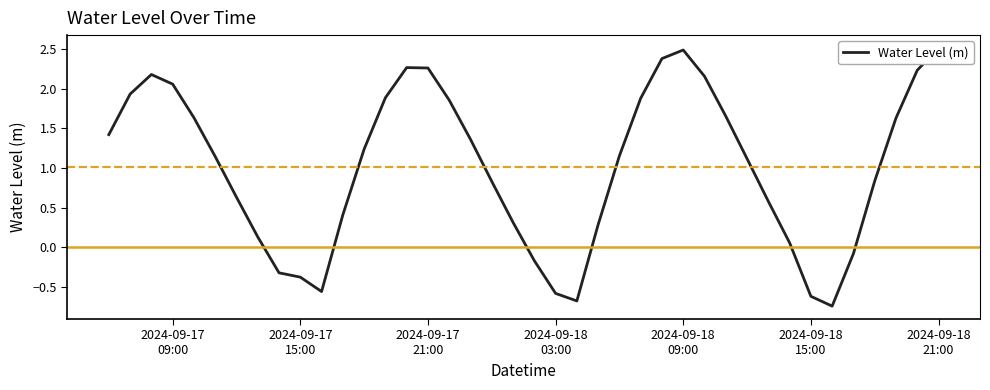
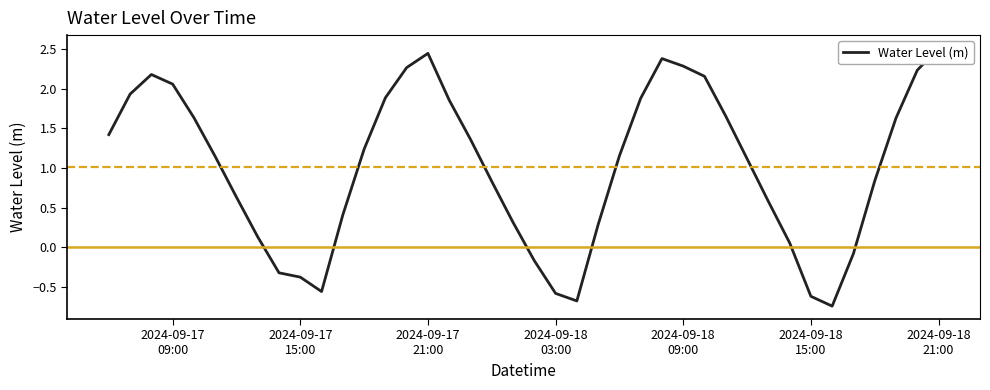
  {
    "2024-09-17 09:00": 2.1,
    "2024-09-17 15:00": -0.4,
-   "2024-09-17 21:00": 2.3,
+   "2024-09-17 21:00": 2.4,
    "2024-09-18 03:00": -0.6,
-   "2024-09-18 09:00": 2.5,
+   "2024-09-18 09:00": 2.3,
    "2024-09-18 15:00": -0.6
  }
